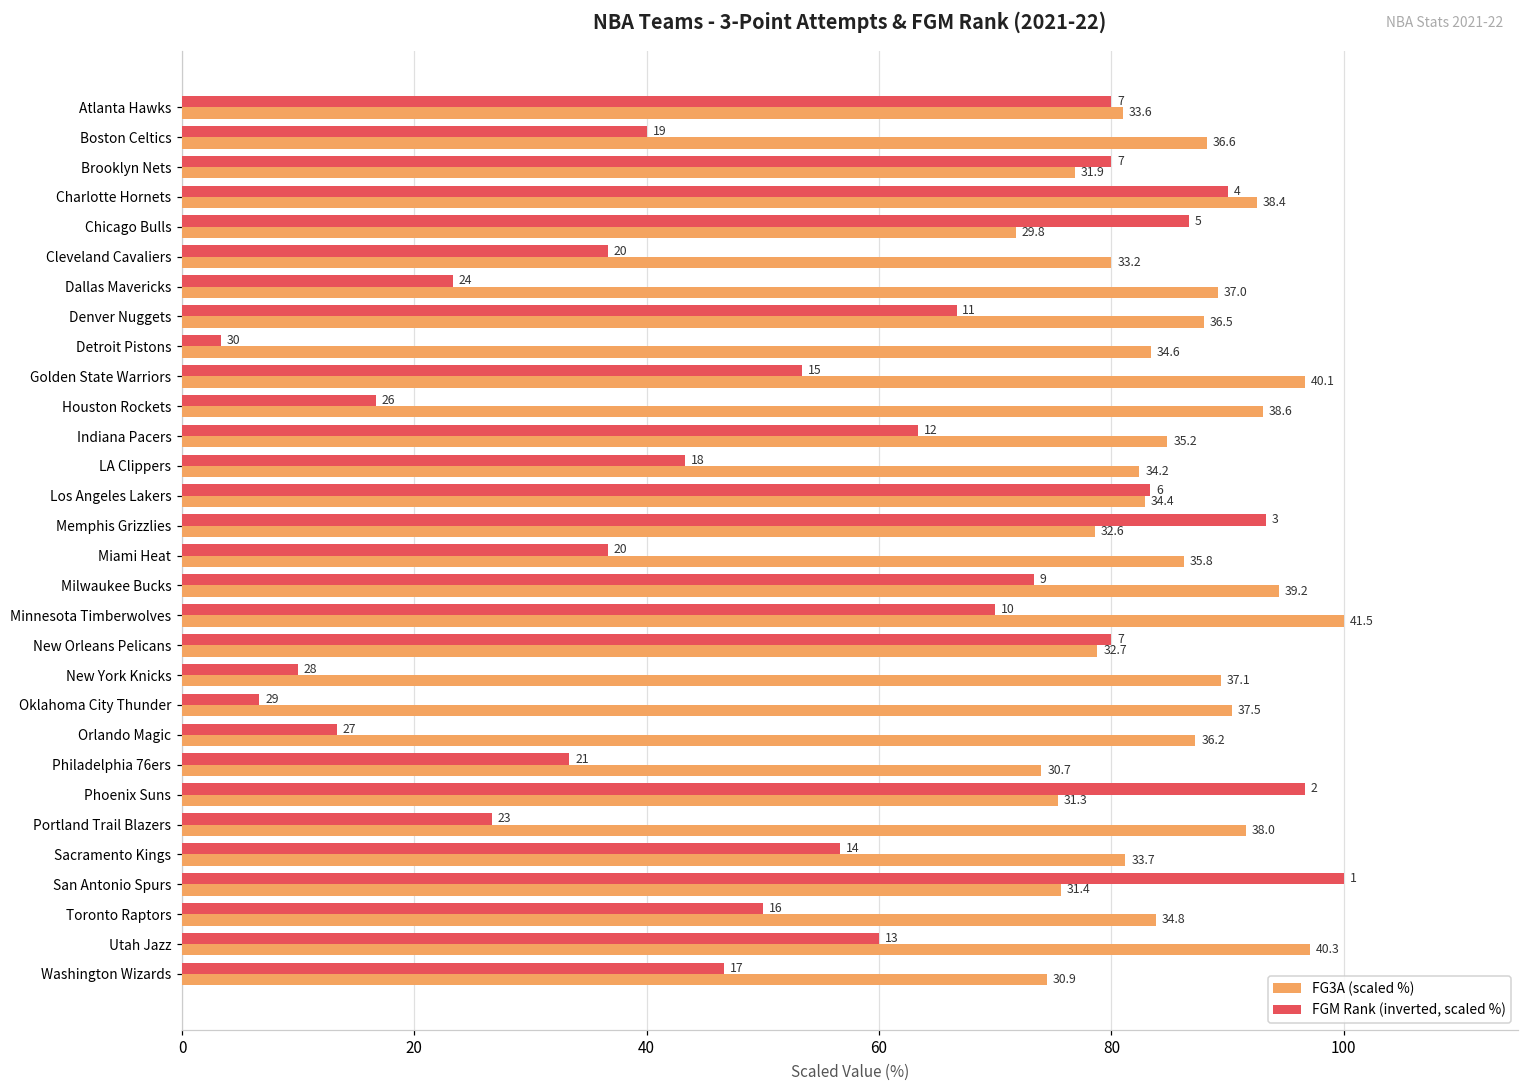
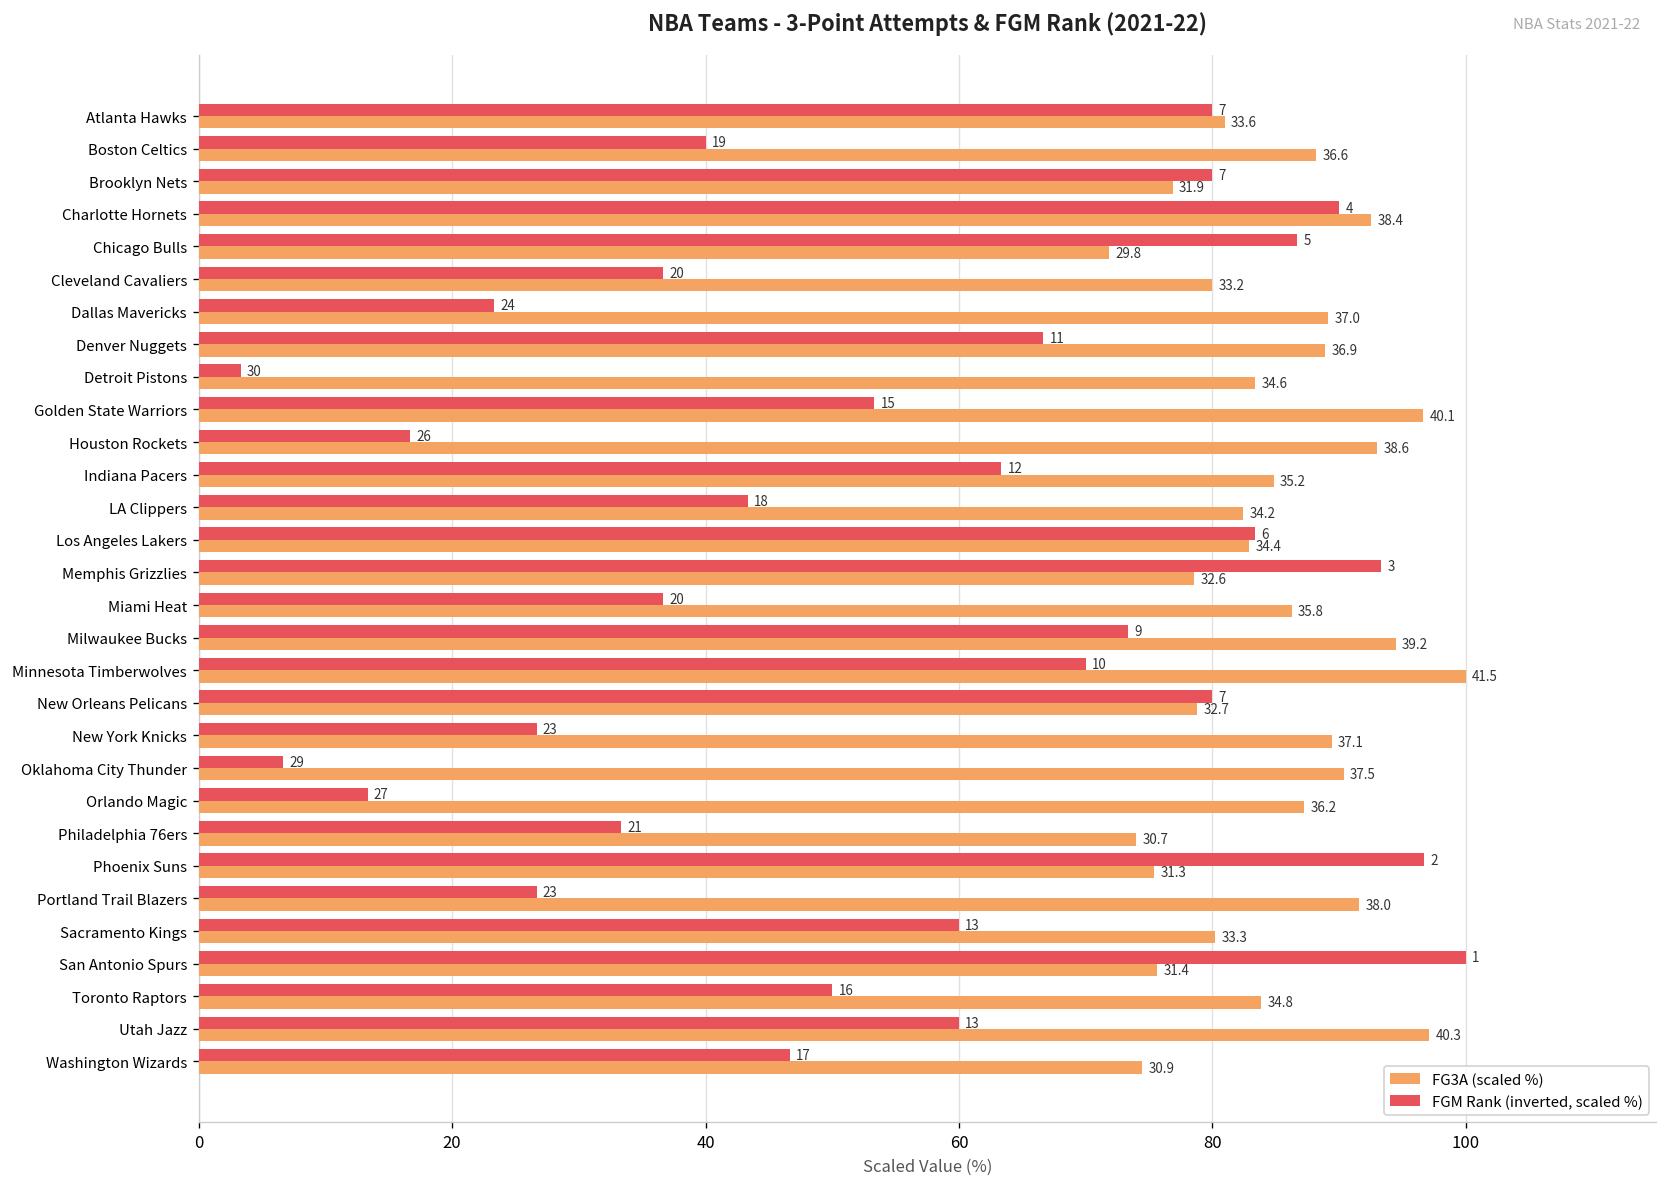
  {
    "FG3A (scaled %)": {
-     "Denver Nuggets": 36.5,
-     "Sacramento Kings": 33.7
+     "Denver Nuggets": 36.9,
+     "Sacramento Kings": 33.3
    },
    "FGM Rank (inverted, scaled %)": {
-     "New York Knicks": 28,
-     "Sacramento Kings": 14
+     "New York Knicks": 23,
+     "Sacramento Kings": 13
    }
  }
